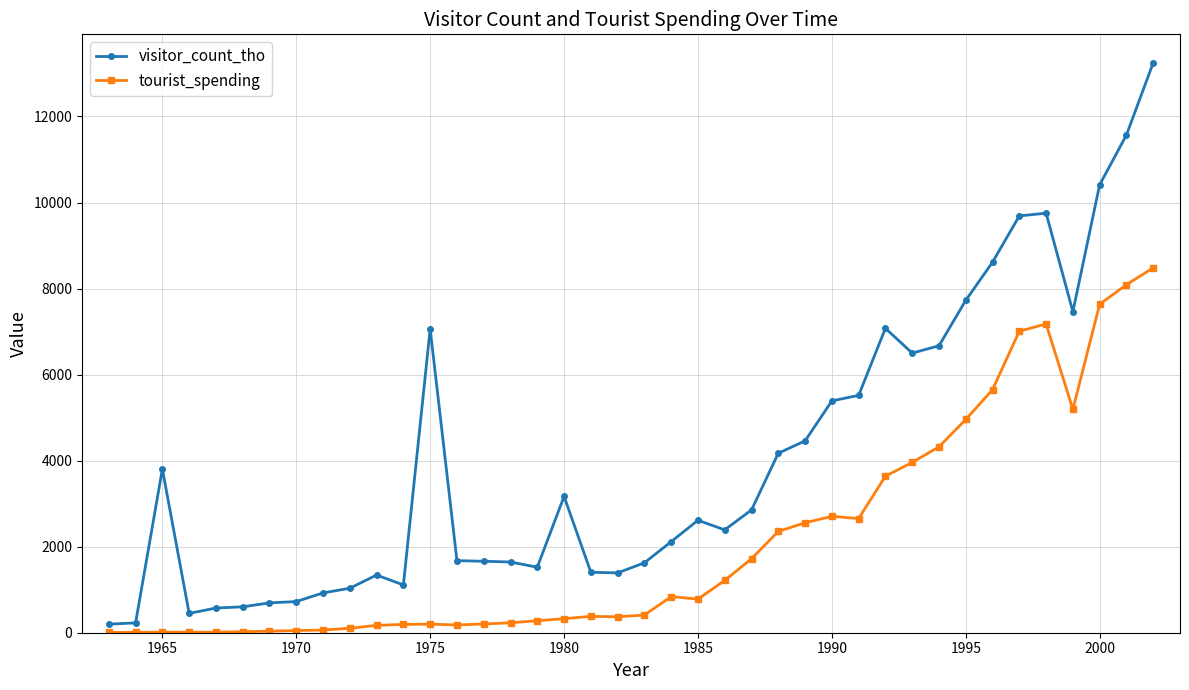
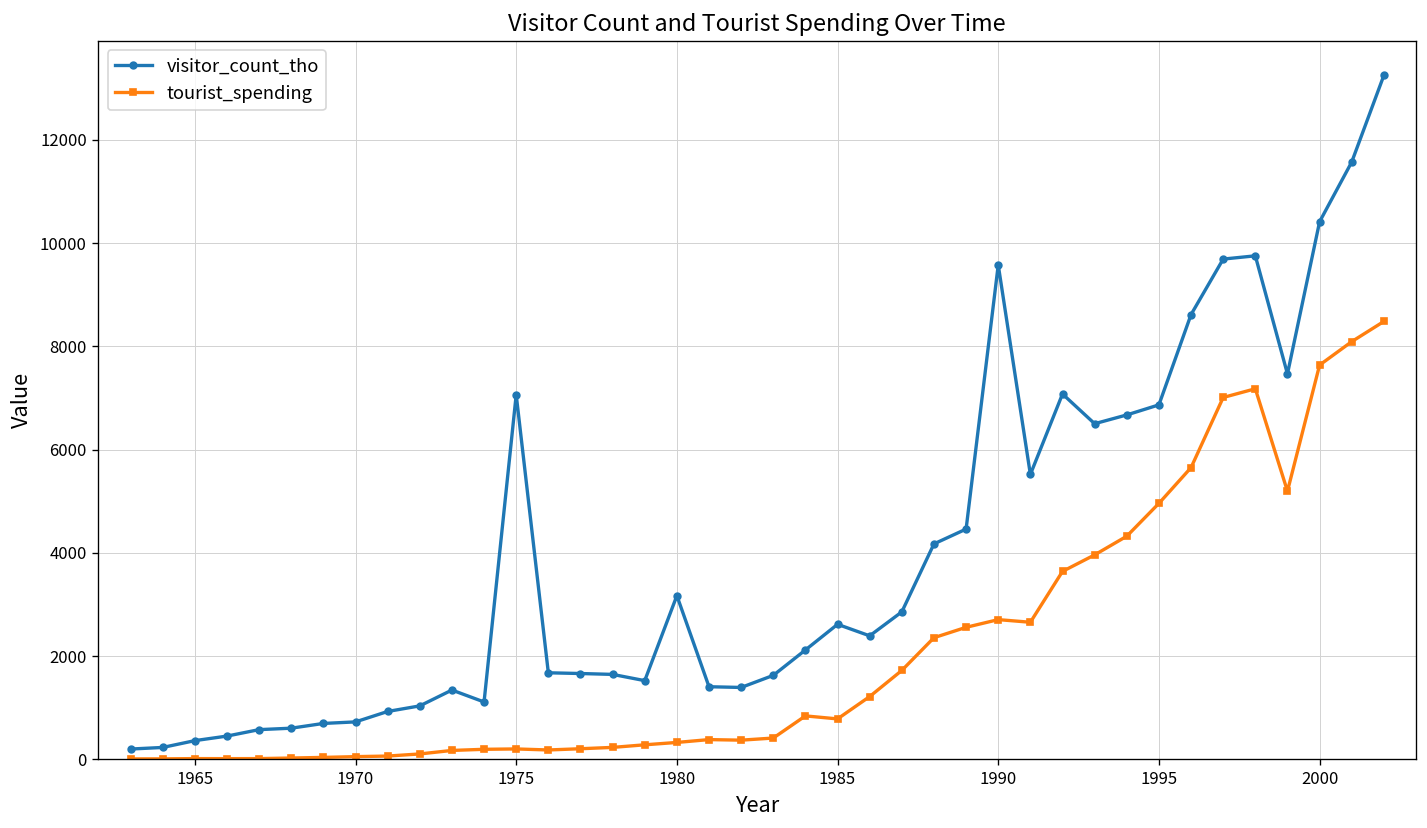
  {
    "visitor_count_tho": {
-     "1965": 3800,
+     "1965": 400,
      "1970": 700,
      "1975": 7100,
      "1980": 3200,
      "1985": 2600,
-     "1990": 5400,
-     "1995": 7700,
+     "1990": 9600,
+     "1995": 6900,
      "2000": 10400
    },
    "tourist_spending": {
      "1965": 0,
      "1970": 100,
      "1975": 200,
      "1980": 300,
      "1985": 800,
      "1990": 2700,
      "1995": 5000,
      "2000": 7600
    }
  }
